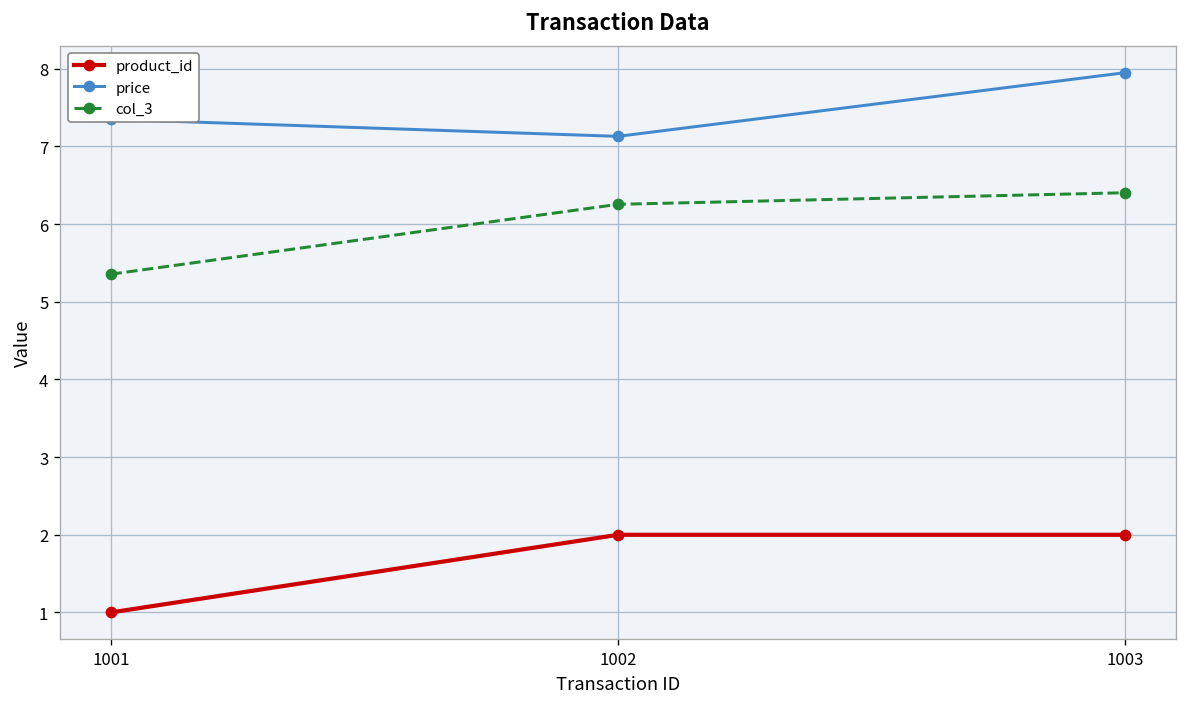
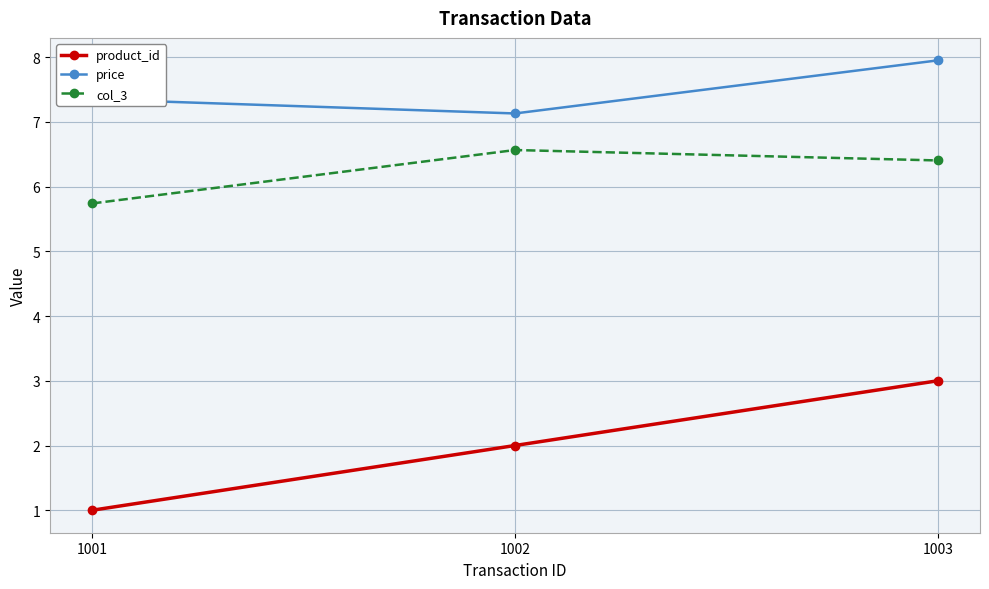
  {
    "product_id": {
      "1001": 1,
      "1002": 2,
-     "1003": 2
+     "1003": 3
    },
    "price": {
      "1002": 7.1,
      "1003": 8.0
    },
    "col_3": {
-     "1001": 5.4,
-     "1002": 6.3,
+     "1001": 5.7,
+     "1002": 6.6,
      "1003": 6.4
    }
  }
